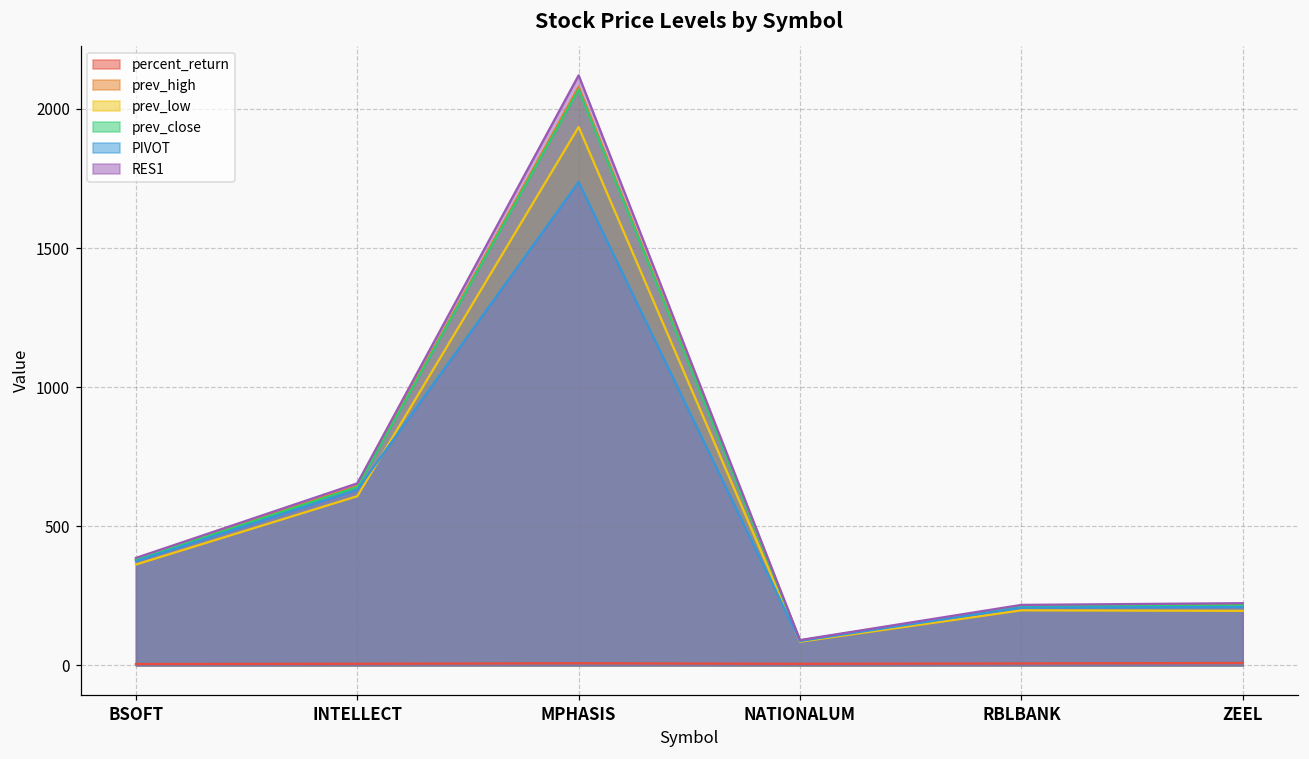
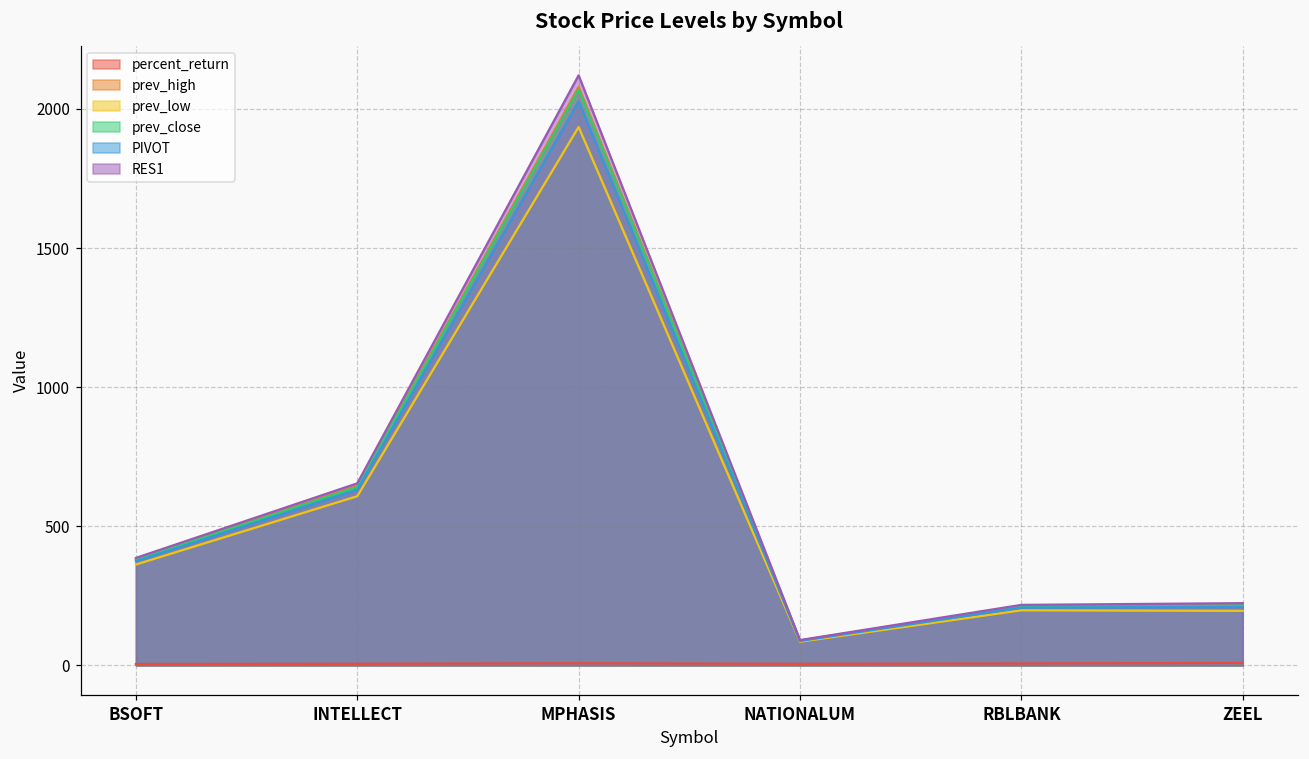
  {
    "PIVOT": {
-     "MPHASIS": 1740
+     "MPHASIS": 2030
    },
    "RES1": {
      "MPHASIS": 2120
    }
  }
